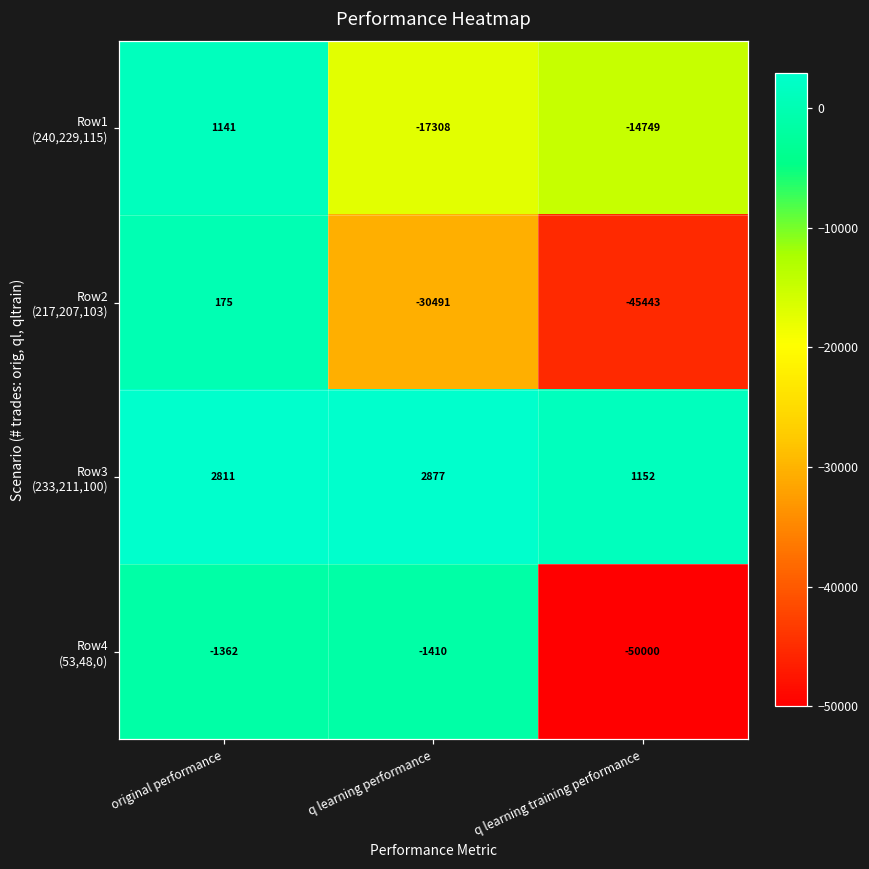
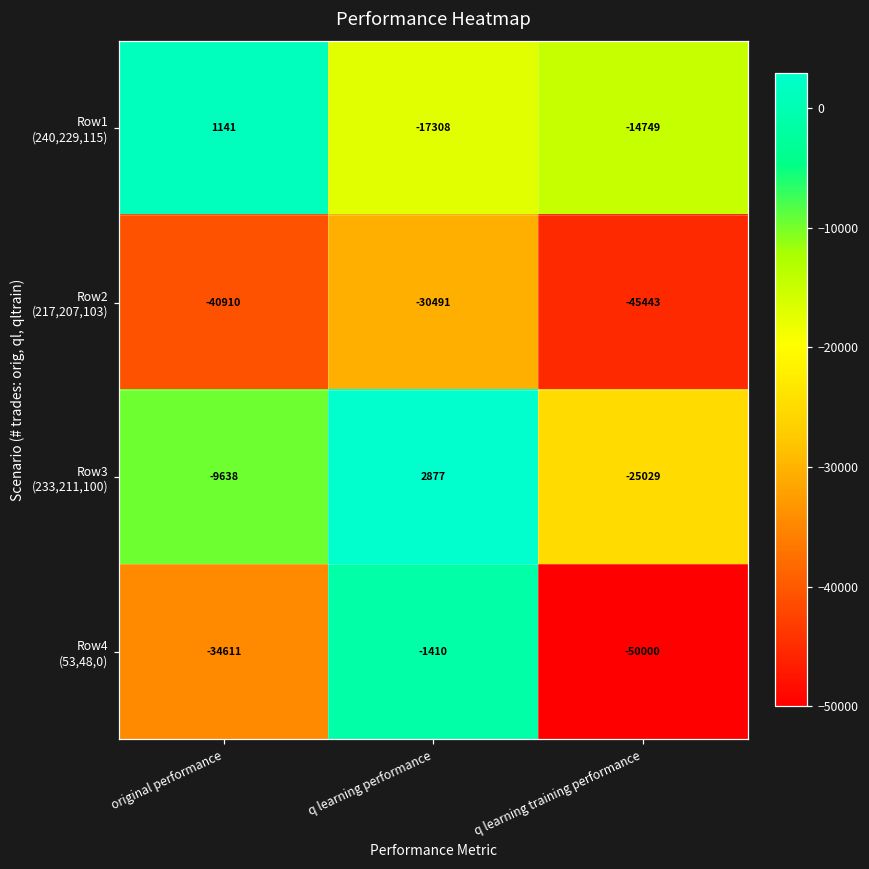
  {
    "Row1 (240,229,115)": {
      "original performance": 1141,
      "q learning performance": -17308,
      "q learning training performance": -14749
    },
    "Row2 (217,207,103)": {
-     "original performance": 175,
+     "original performance": -40910,
      "q learning performance": -30491,
      "q learning training performance": -45443
    },
    "Row3 (233,211,100)": {
-     "original performance": 2811,
+     "original performance": -9638,
      "q learning performance": 2877,
-     "q learning training performance": 1152
+     "q learning training performance": -25029
    },
    "Row4 (53,48,0)": {
-     "original performance": -1362,
+     "original performance": -34611,
      "q learning performance": -1410,
      "q learning training performance": -50000
    }
  }
